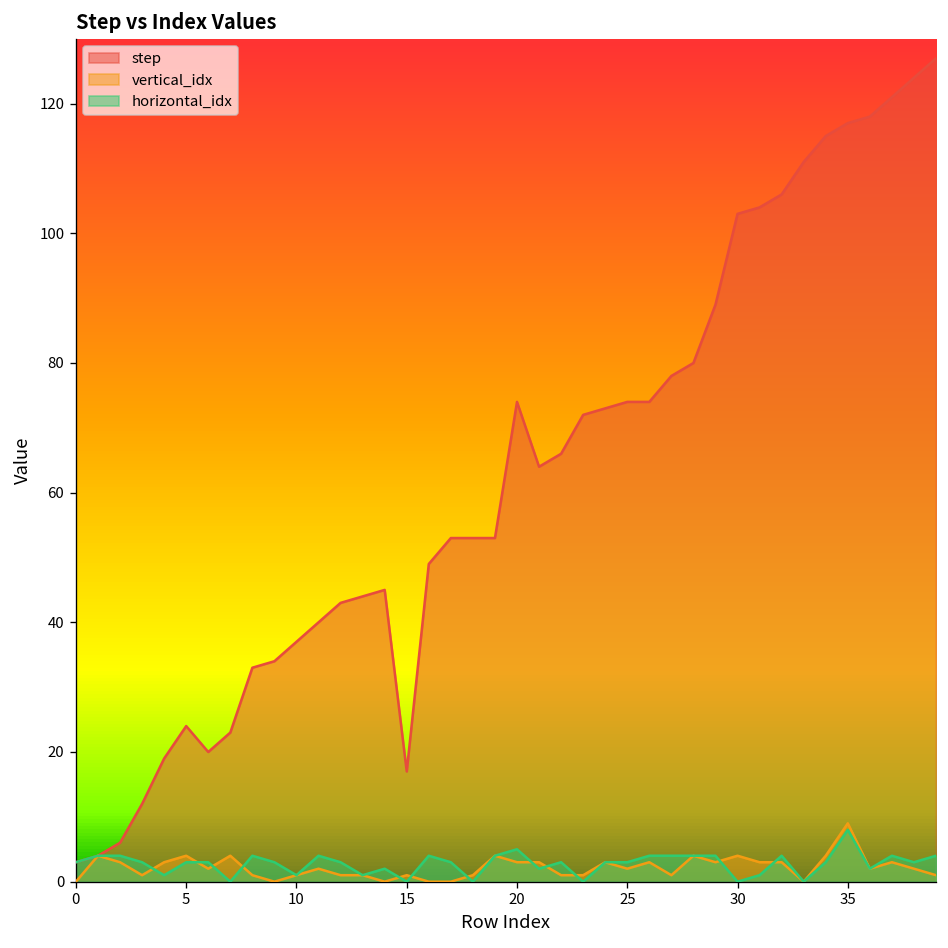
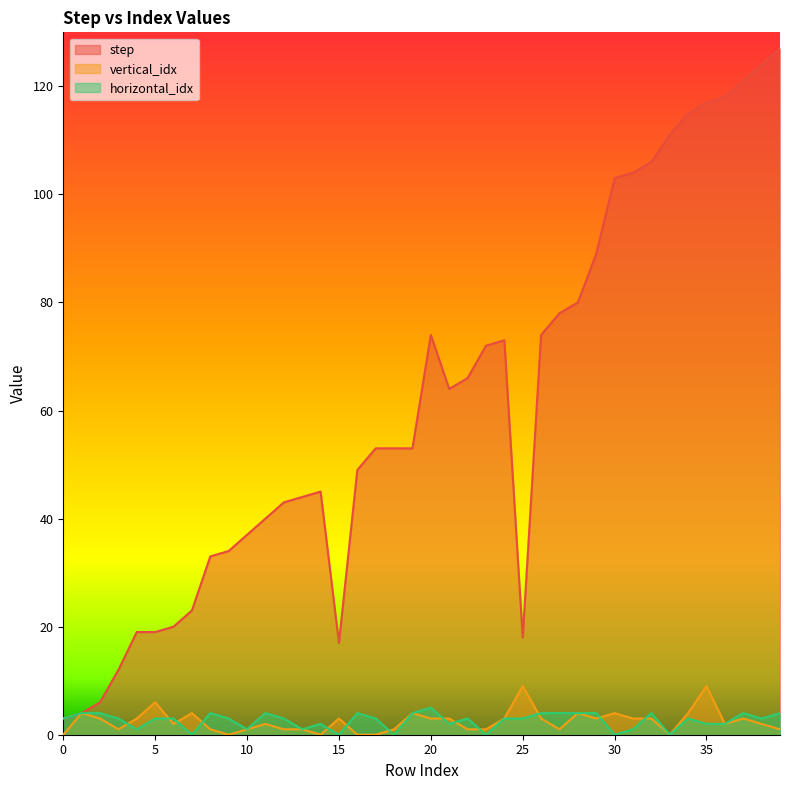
  {
    "step": {
-     "5": 24,
+     "5": 19,
      "10": 37,
      "15": 17,
      "20": 74,
-     "25": 74,
+     "25": 18,
      "30": 103,
      "35": 117
    },
    "vertical_idx": {
      "0": 0,
-     "5": 4,
-     "15": 1,
+     "5": 6,
+     "15": 3,
      "20": 3,
-     "25": 2,
+     "25": 9,
      "30": 4,
      "35": 9
    },
    "horizontal_idx": {
      "5": 3,
      "15": 0,
      "20": 5,
      "25": 3,
      "30": 0,
-     "35": 8
+     "35": 2
    }
  }
